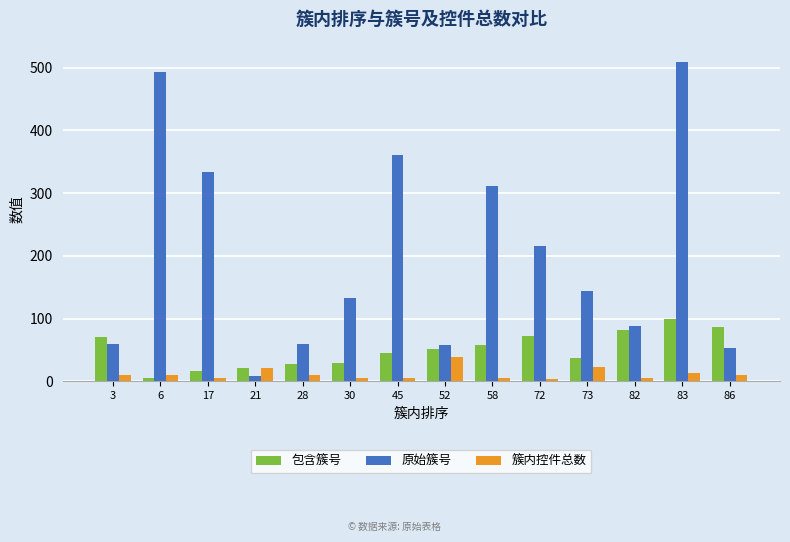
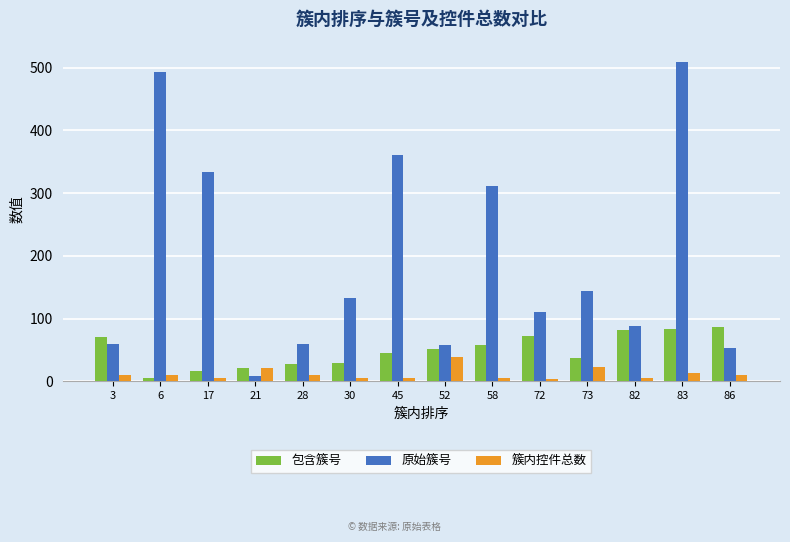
  {
    "包含簇号": {
      "3": 70,
      "6": 10,
      "17": 20,
      "21": 20,
      "28": 30,
      "30": 30,
      "45": 50,
      "52": 50,
      "58": 60,
      "72": 70,
      "73": 40,
      "82": 80,
-     "83": 100,
+     "83": 80,
      "86": 90
    },
    "原始簇号": {
      "3": 60,
      "6": 490,
      "17": 330,
      "21": 10,
      "28": 60,
      "30": 130,
      "45": 360,
      "52": 60,
      "58": 310,
-     "72": 220,
+     "72": 110,
      "73": 140,
      "82": 90,
      "83": 510,
      "86": 50
    },
    "簇内控件总数": {
      "3": 10,
      "6": 10,
      "17": 10,
      "21": 20,
      "28": 10,
      "30": 10,
      "45": 10,
      "52": 40,
      "58": 10,
      "72": 0,
      "73": 20,
      "82": 10,
      "83": 10,
      "86": 10
    }
  }
